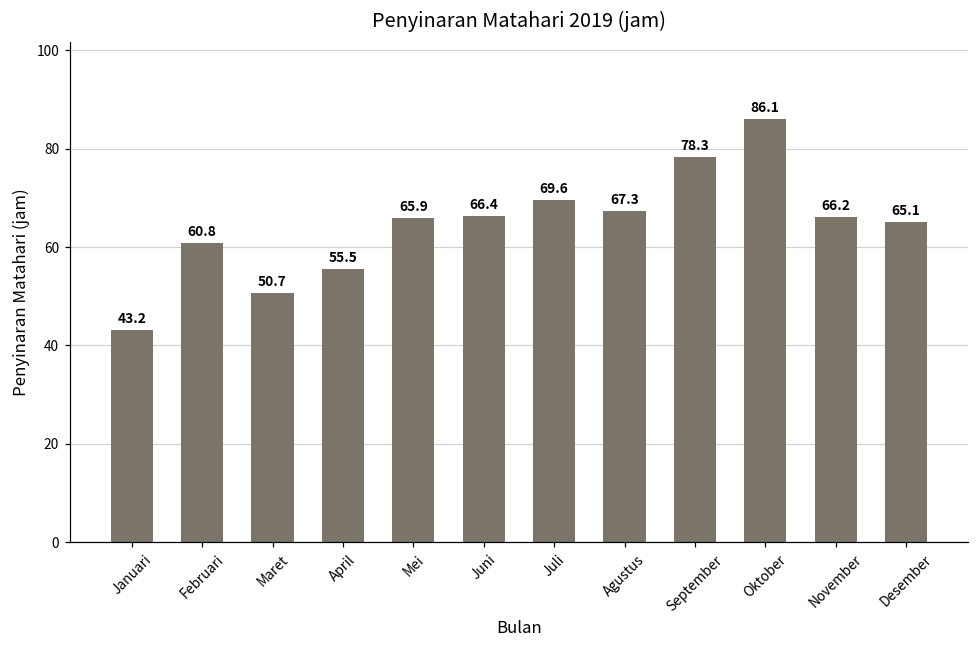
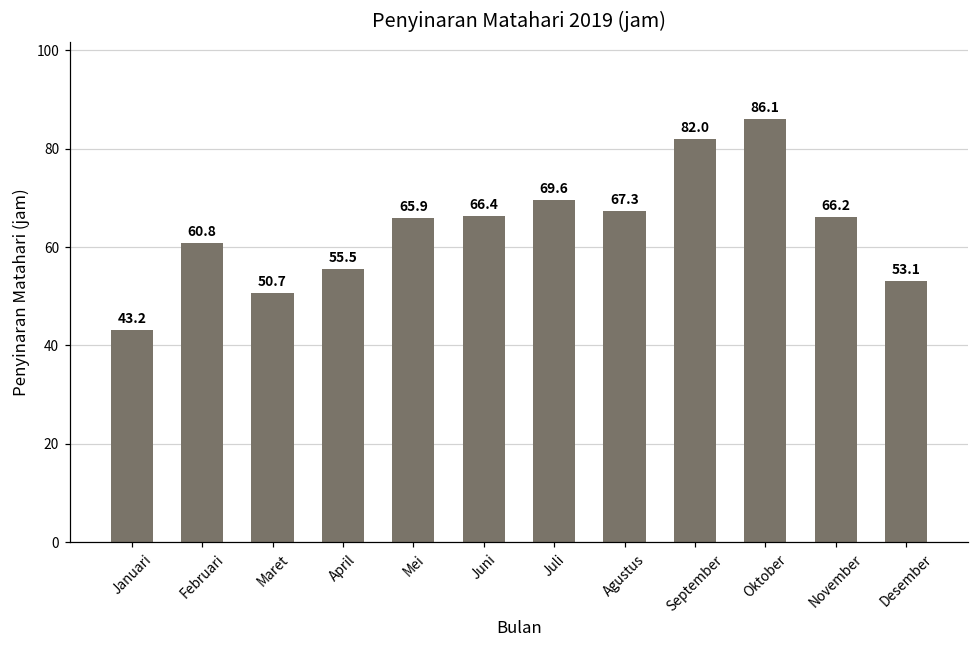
  {
    "Januari": 43.2,
    "Februari": 60.8,
    "Maret": 50.7,
    "April": 55.5,
    "Mei": 65.9,
    "Juni": 66.4,
    "Juli": 69.6,
    "Agustus": 67.3,
-   "September": 78.3,
+   "September": 82.0,
    "Oktober": 86.1,
    "November": 66.2,
-   "Desember": 65.1
+   "Desember": 53.1
  }
